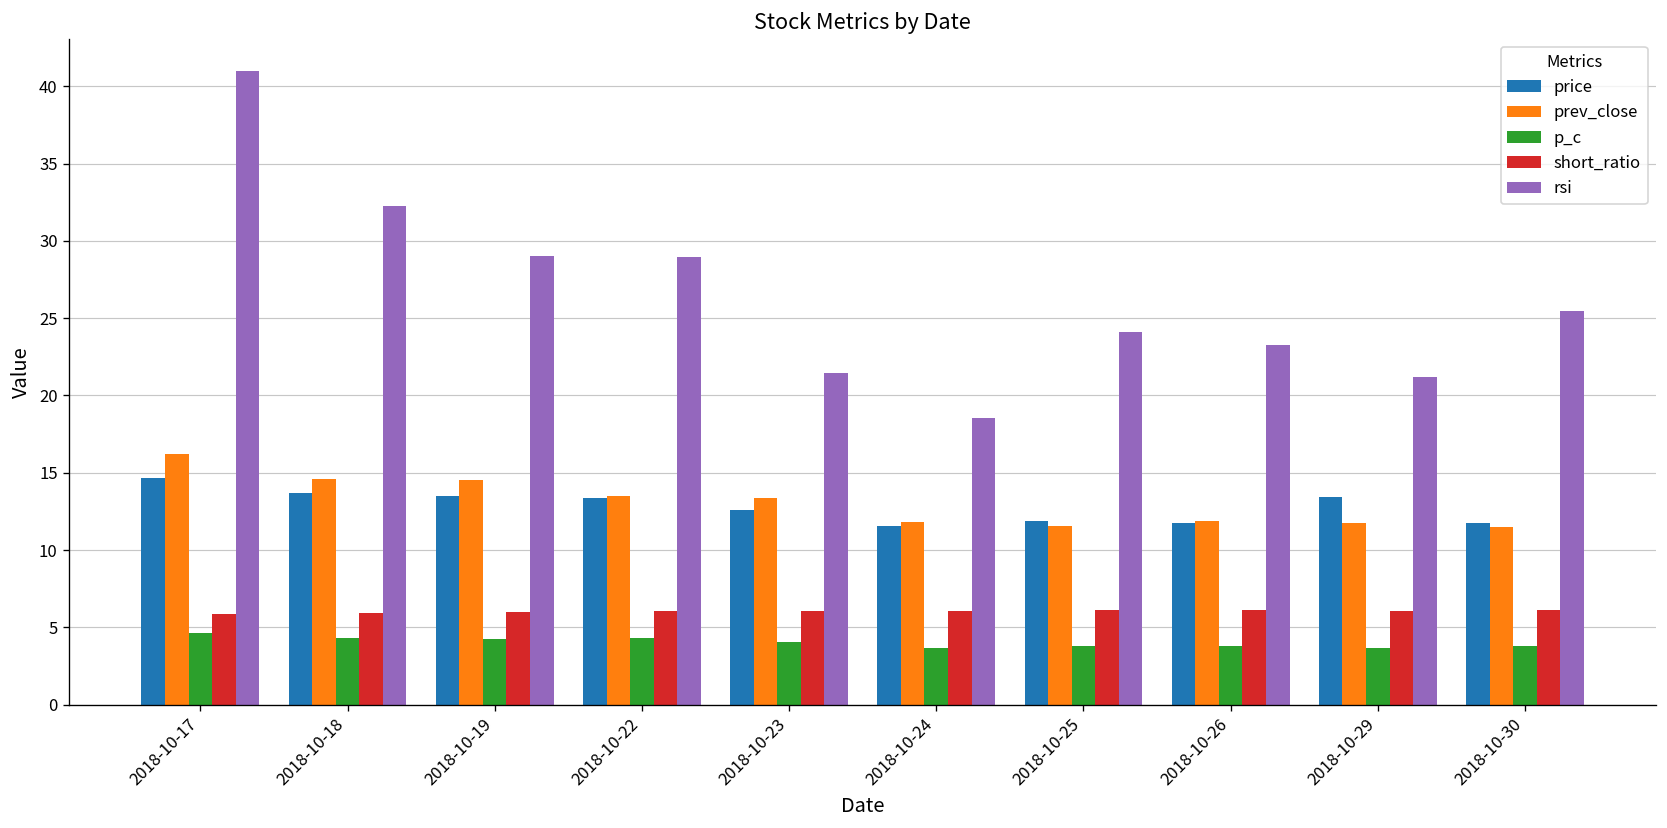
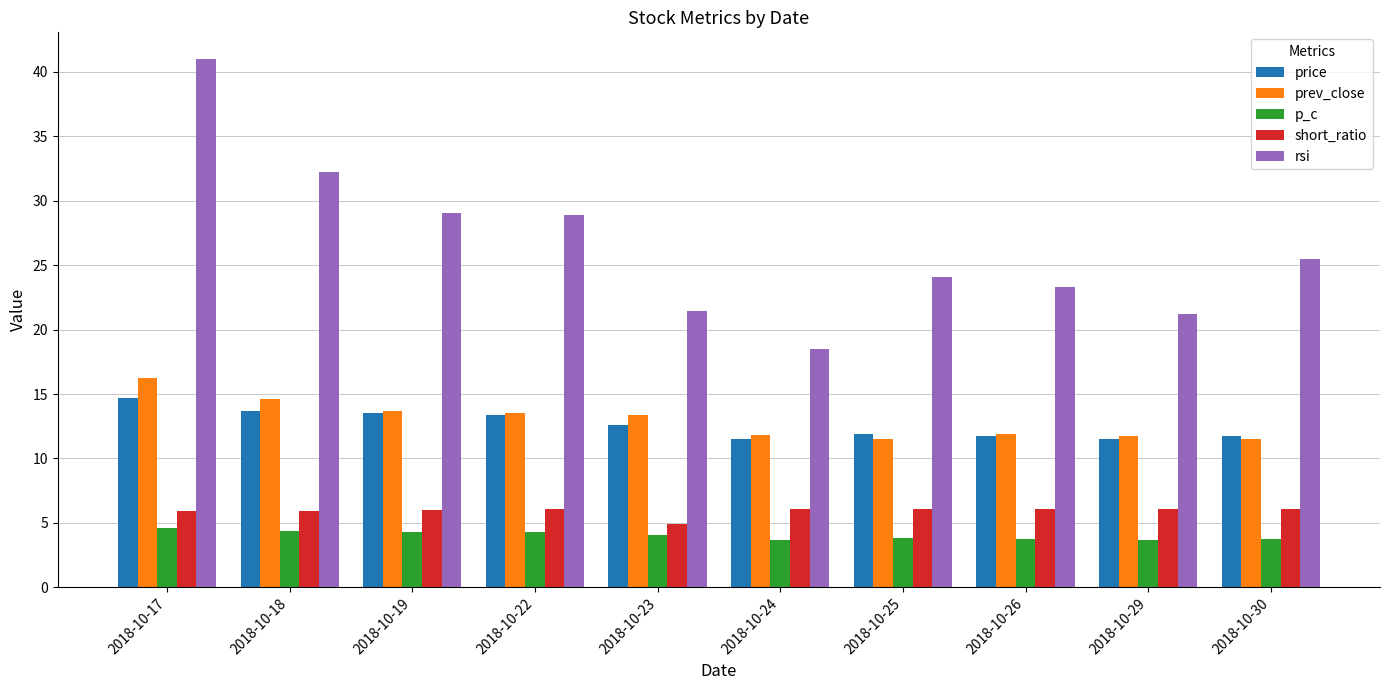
  {
    "price": {
      "2018-10-17": 14.7,
      "2018-10-18": 13.7,
      "2018-10-19": 13.5,
      "2018-10-22": 13.4,
      "2018-10-23": 12.6,
      "2018-10-24": 11.5,
      "2018-10-25": 11.9,
      "2018-10-26": 11.7,
-     "2018-10-29": 13.4,
+     "2018-10-29": 11.5,
      "2018-10-30": 11.8
    },
    "prev_close": {
      "2018-10-17": 16.2,
      "2018-10-18": 14.6,
-     "2018-10-19": 14.5,
+     "2018-10-19": 13.7,
      "2018-10-22": 13.5,
      "2018-10-23": 13.4,
      "2018-10-24": 11.8,
      "2018-10-25": 11.5,
      "2018-10-26": 11.9,
      "2018-10-29": 11.7,
      "2018-10-30": 11.5
    },
    "p_c": {
      "2018-10-17": 4.6,
      "2018-10-18": 4.3,
      "2018-10-19": 4.3,
      "2018-10-22": 4.3,
      "2018-10-23": 4.0,
      "2018-10-24": 3.7,
      "2018-10-25": 3.8,
      "2018-10-26": 3.8,
      "2018-10-29": 3.7,
      "2018-10-30": 3.8
    },
    "short_ratio": {
      "2018-10-17": 5.9,
      "2018-10-18": 5.9,
      "2018-10-19": 6.0,
      "2018-10-22": 6.1,
-     "2018-10-23": 6.1,
+     "2018-10-23": 4.9,
      "2018-10-24": 6.1,
      "2018-10-25": 6.1,
      "2018-10-26": 6.1,
      "2018-10-29": 6.1,
      "2018-10-30": 6.1
    },
    "rsi": {
      "2018-10-17": 41.0,
      "2018-10-18": 32.2,
      "2018-10-19": 29.0,
      "2018-10-22": 28.9,
      "2018-10-23": 21.5,
      "2018-10-24": 18.5,
      "2018-10-25": 24.1,
      "2018-10-26": 23.3,
      "2018-10-29": 21.2,
      "2018-10-30": 25.5
    }
  }
